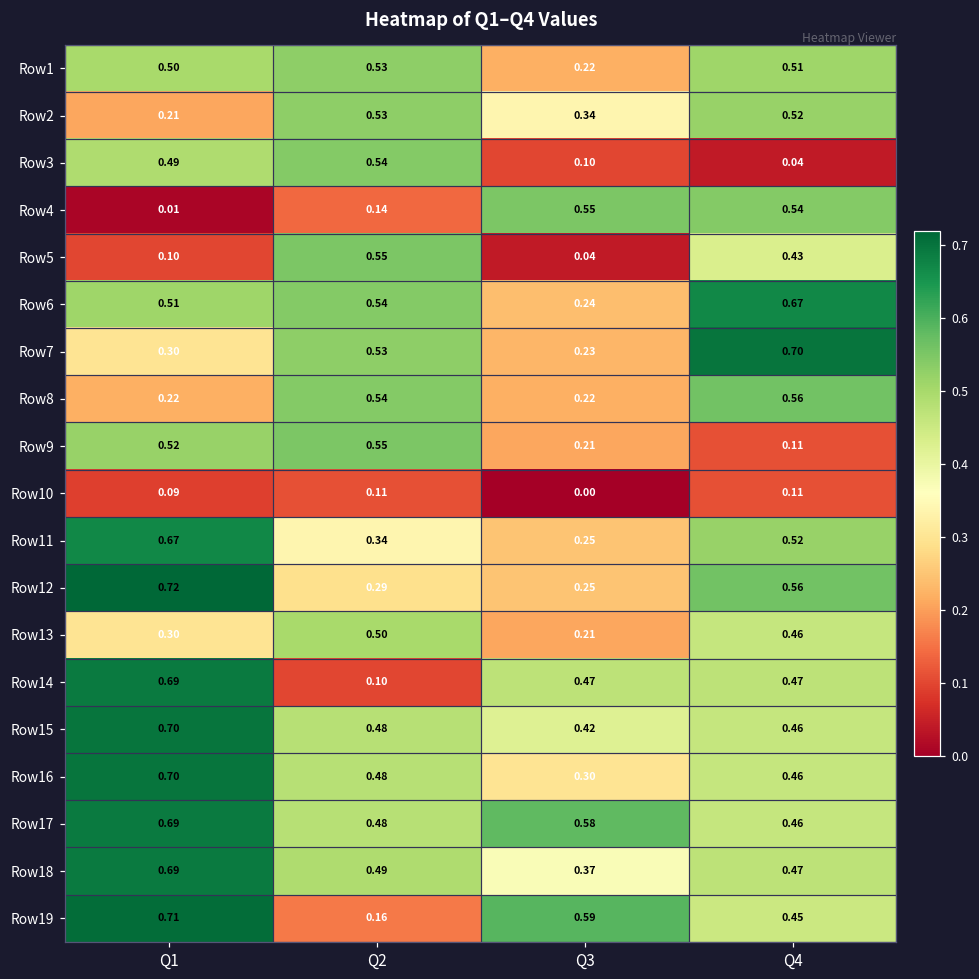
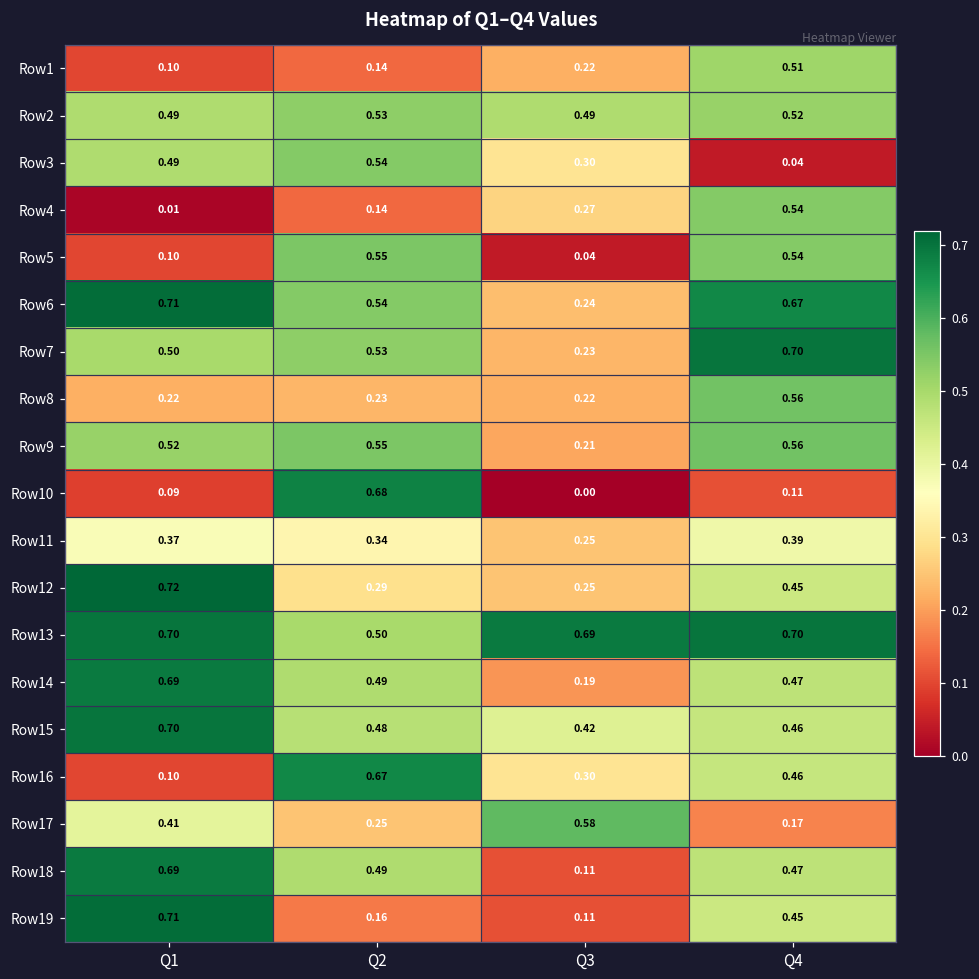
  {
    "Row1": {
-     "Q1": 0.50,
-     "Q2": 0.53,
+     "Q1": 0.10,
+     "Q2": 0.14,
      "Q3": 0.22,
      "Q4": 0.51
    },
    "Row2": {
-     "Q1": 0.21,
+     "Q1": 0.49,
      "Q2": 0.53,
-     "Q3": 0.34,
+     "Q3": 0.49,
      "Q4": 0.52
    },
    "Row3": {
      "Q1": 0.49,
      "Q2": 0.54,
-     "Q3": 0.10,
+     "Q3": 0.30,
      "Q4": 0.04
    },
    "Row4": {
      "Q1": 0.01,
      "Q2": 0.14,
-     "Q3": 0.55,
+     "Q3": 0.27,
      "Q4": 0.54
    },
    "Row5": {
      "Q1": 0.10,
      "Q2": 0.55,
      "Q3": 0.04,
-     "Q4": 0.43
+     "Q4": 0.54
    },
    "Row6": {
-     "Q1": 0.51,
+     "Q1": 0.71,
      "Q2": 0.54,
      "Q3": 0.24,
      "Q4": 0.67
    },
    "Row7": {
-     "Q1": 0.30,
+     "Q1": 0.50,
      "Q2": 0.53,
      "Q3": 0.23,
      "Q4": 0.70
    },
    "Row8": {
      "Q1": 0.22,
-     "Q2": 0.54,
+     "Q2": 0.23,
      "Q3": 0.22,
      "Q4": 0.56
    },
    "Row9": {
      "Q1": 0.52,
      "Q2": 0.55,
      "Q3": 0.21,
-     "Q4": 0.11
+     "Q4": 0.56
    },
    "Row10": {
      "Q1": 0.09,
-     "Q2": 0.11,
+     "Q2": 0.68,
      "Q3": 0.00,
      "Q4": 0.11
    },
    "Row11": {
-     "Q1": 0.67,
+     "Q1": 0.37,
      "Q2": 0.34,
      "Q3": 0.25,
-     "Q4": 0.52
+     "Q4": 0.39
    },
    "Row12": {
      "Q1": 0.72,
      "Q2": 0.29,
      "Q3": 0.25,
-     "Q4": 0.56
+     "Q4": 0.45
    },
    "Row13": {
-     "Q1": 0.30,
+     "Q1": 0.70,
      "Q2": 0.50,
-     "Q3": 0.21,
-     "Q4": 0.46
+     "Q3": 0.69,
+     "Q4": 0.70
    },
    "Row14": {
      "Q1": 0.69,
-     "Q2": 0.10,
-     "Q3": 0.47,
+     "Q2": 0.49,
+     "Q3": 0.19,
      "Q4": 0.47
    },
    "Row15": {
      "Q1": 0.70,
      "Q2": 0.48,
      "Q3": 0.42,
      "Q4": 0.46
    },
    "Row16": {
-     "Q1": 0.70,
-     "Q2": 0.48,
+     "Q1": 0.10,
+     "Q2": 0.67,
      "Q3": 0.30,
      "Q4": 0.46
    },
    "Row17": {
-     "Q1": 0.69,
-     "Q2": 0.48,
+     "Q1": 0.41,
+     "Q2": 0.25,
      "Q3": 0.58,
-     "Q4": 0.46
+     "Q4": 0.17
    },
    "Row18": {
      "Q1": 0.69,
      "Q2": 0.49,
-     "Q3": 0.37,
+     "Q3": 0.11,
      "Q4": 0.47
    },
    "Row19": {
      "Q1": 0.71,
      "Q2": 0.16,
-     "Q3": 0.59,
+     "Q3": 0.11,
      "Q4": 0.45
    }
  }
